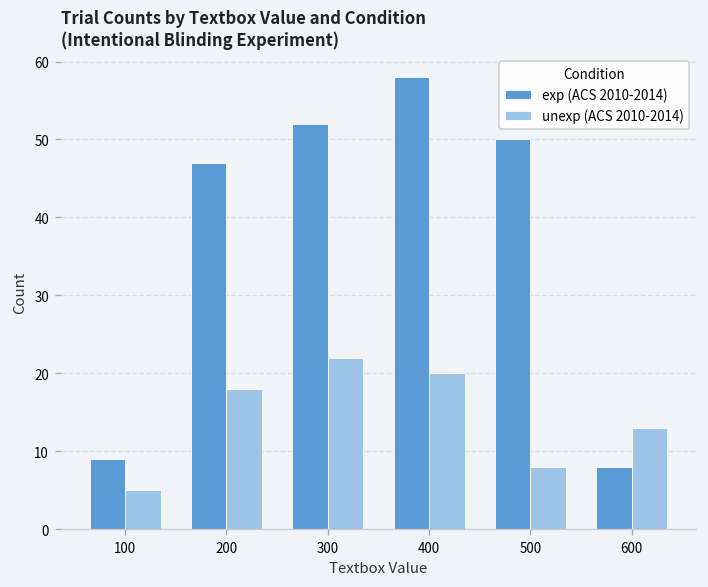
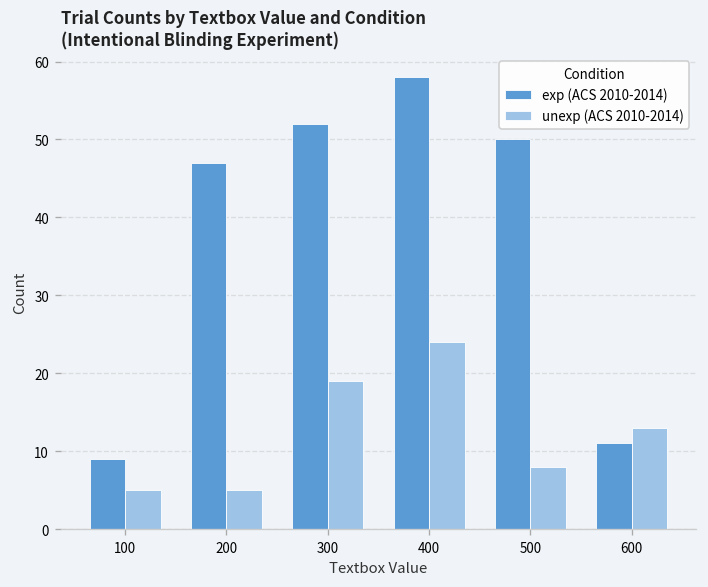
  {
    "exp (ACS 2010-2014)": {
      "100": 9,
      "200": 47,
      "300": 52,
      "400": 58,
      "500": 50,
-     "600": 8
+     "600": 11
    },
    "unexp (ACS 2010-2014)": {
      "100": 5,
-     "200": 18,
-     "300": 22,
-     "400": 20,
+     "200": 5,
+     "300": 19,
+     "400": 24,
      "500": 8,
      "600": 13
    }
  }
